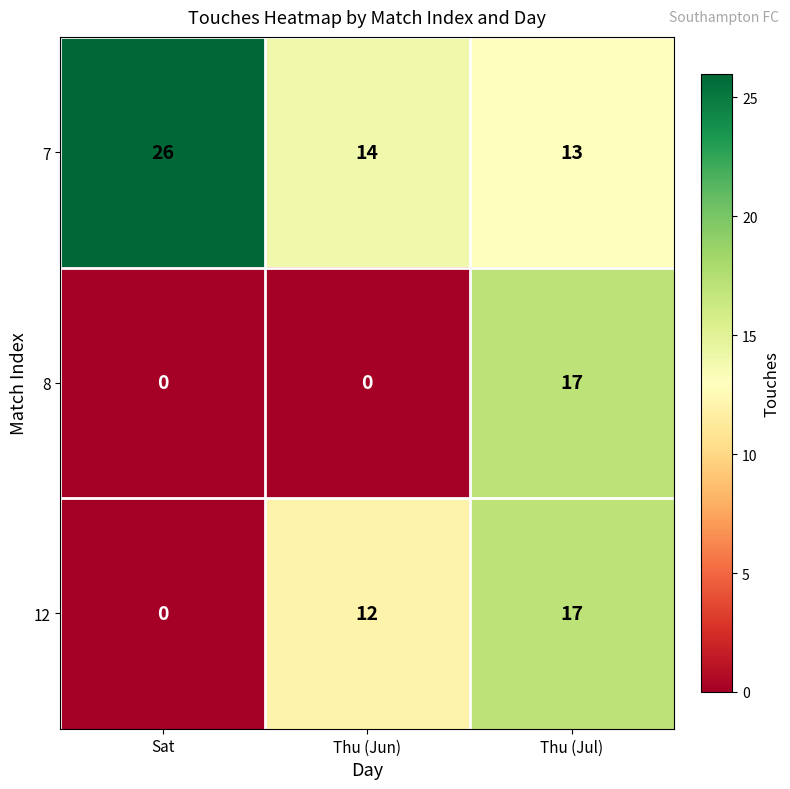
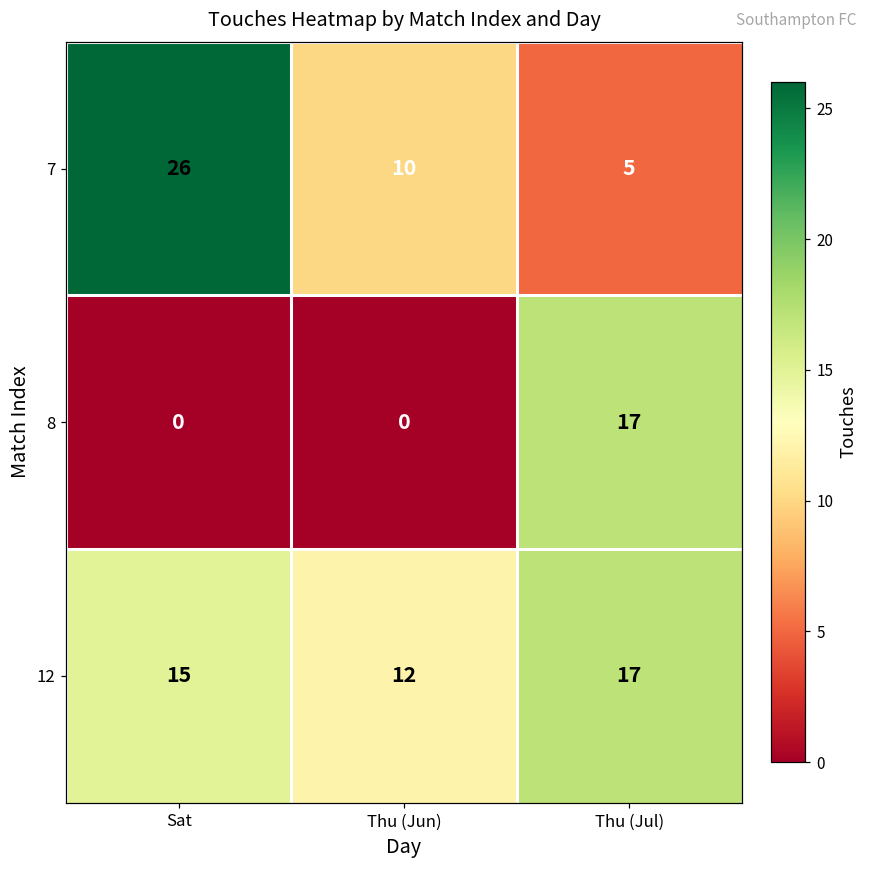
  {
    "7": {
      "Sat": 26,
-     "Thu (Jun)": 14,
-     "Thu (Jul)": 13
+     "Thu (Jun)": 10,
+     "Thu (Jul)": 5
    },
    "8": {
      "Sat": 0,
      "Thu (Jun)": 0,
      "Thu (Jul)": 17
    },
    "12": {
-     "Sat": 0,
+     "Sat": 15,
      "Thu (Jun)": 12,
      "Thu (Jul)": 17
    }
  }
